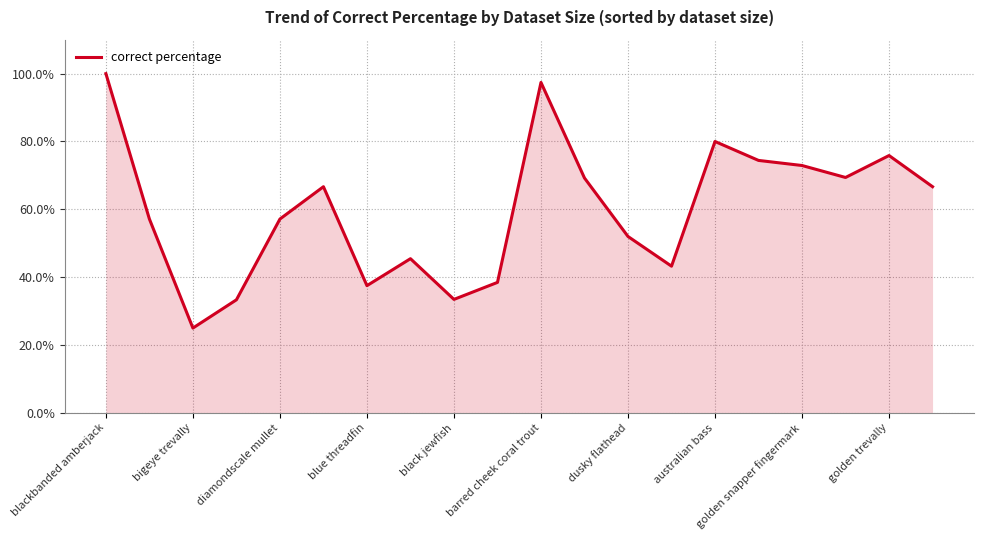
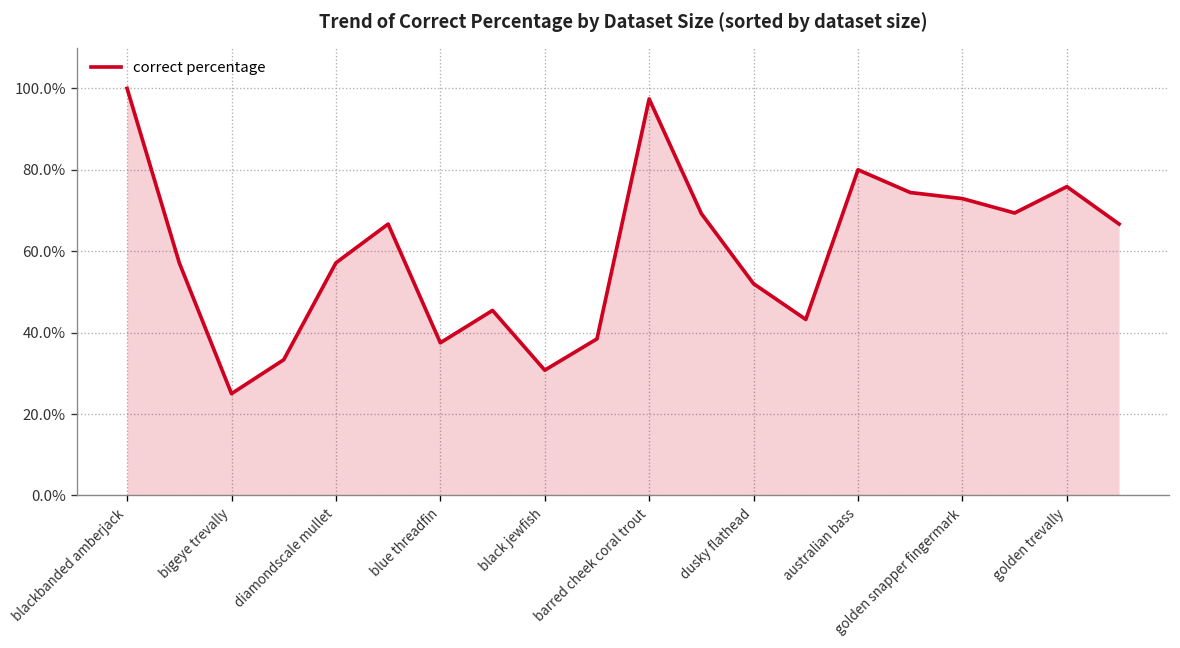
  {
    "diamondscale mullet": "57%",
-   "black jewfish": "33%",
+   "black jewfish": "31%",
    "barred cheek coral trout": "97%",
    "golden snapper fingermark": "73%"
  }
